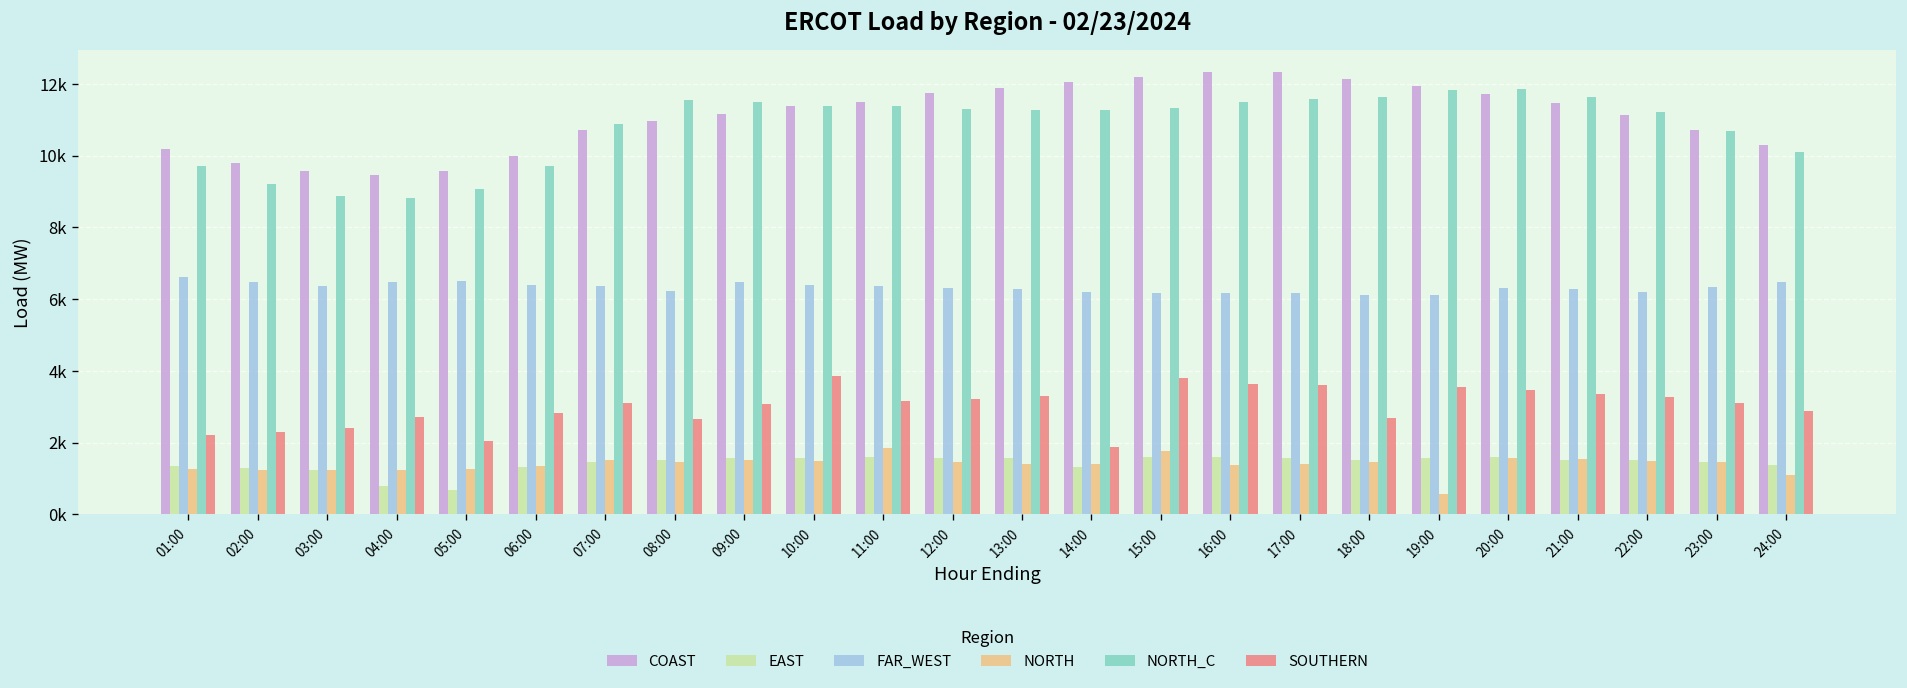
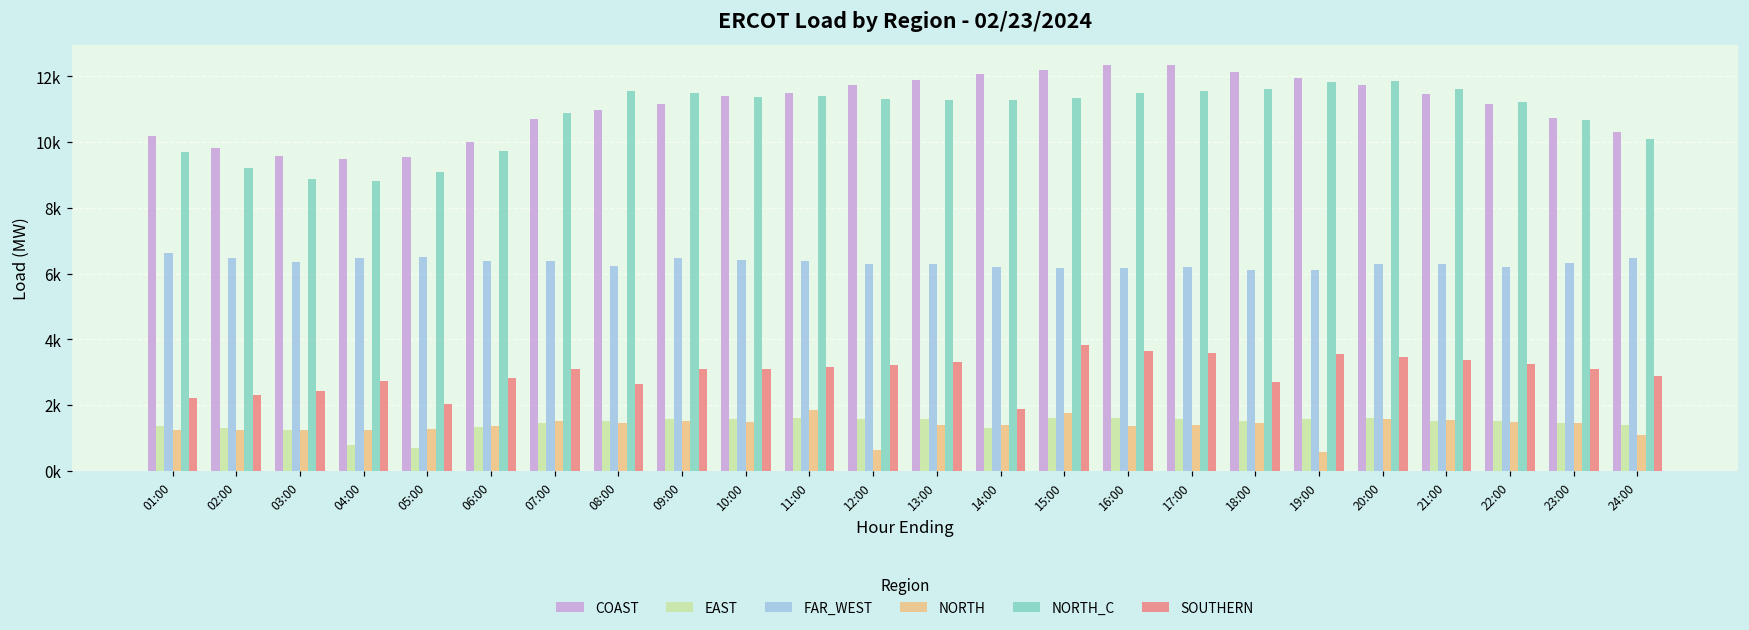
  {
    "EAST": {
      "01:00": 1400,
      "02:00": 1300,
      "03:00": 1200,
      "04:00": 800,
      "05:00": 700,
      "06:00": 1300,
      "07:00": 1500,
      "08:00": 1500,
      "09:00": 1600,
      "10:00": 1600,
      "11:00": 1600,
      "12:00": 1600,
      "13:00": 1600,
      "14:00": 1300,
      "15:00": 1600,
      "16:00": 1600,
      "17:00": 1600,
      "18:00": 1500,
      "19:00": 1600,
      "20:00": 1600,
      "21:00": 1500,
      "22:00": 1500,
      "23:00": 1500,
      "24:00": 1400
    },
    "NORTH": {
      "01:00": 1300,
      "02:00": 1200,
      "03:00": 1200,
      "04:00": 1200,
      "05:00": 1300,
      "06:00": 1400,
      "07:00": 1500,
      "08:00": 1500,
      "09:00": 1500,
      "10:00": 1500,
      "11:00": 1800,
-     "12:00": 1500,
+     "12:00": 600,
      "13:00": 1400,
      "14:00": 1400,
      "15:00": 1800,
      "16:00": 1400,
      "17:00": 1400,
      "18:00": 1500,
      "19:00": 600,
      "20:00": 1600,
      "21:00": 1500,
      "22:00": 1500,
      "23:00": 1400,
      "24:00": 1100
    },
    "SOUTHERN": {
      "01:00": 2200,
      "02:00": 2300,
      "03:00": 2400,
      "04:00": 2700,
      "05:00": 2000,
      "06:00": 2800,
      "07:00": 3100,
      "08:00": 2600,
      "09:00": 3100,
-     "10:00": 3800,
+     "10:00": 3100,
      "11:00": 3200,
      "12:00": 3200,
      "13:00": 3300,
      "14:00": 1900,
      "15:00": 3800,
      "16:00": 3600,
      "17:00": 3600,
      "18:00": 2700,
      "19:00": 3500,
      "20:00": 3500,
      "21:00": 3400,
      "22:00": 3300,
      "23:00": 3100,
      "24:00": 2900
    }
  }
